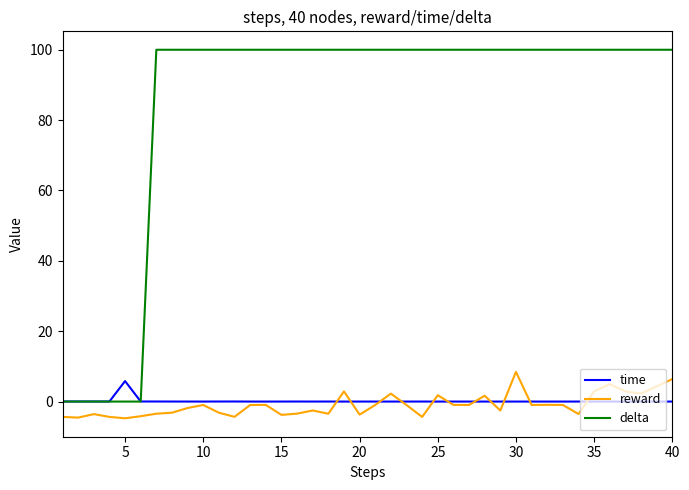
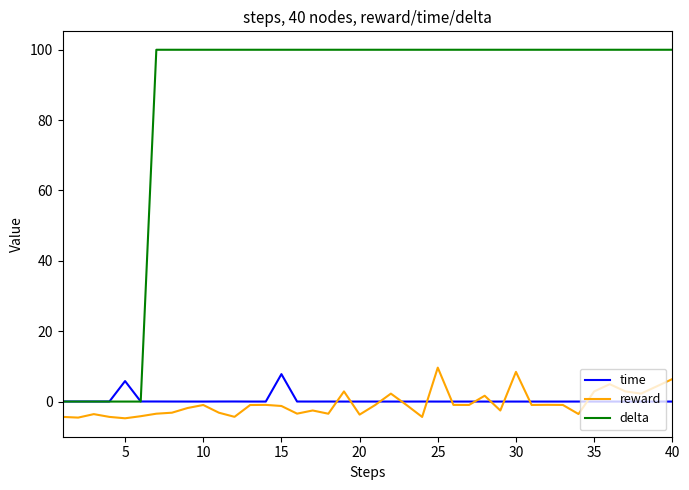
  {
    "time": {
      "5": 6,
      "10": 0,
-     "15": 0,
+     "15": 8,
      "20": 0,
      "25": 0,
      "30": 0,
      "40": 0
    },
    "reward": {
      "5": -5,
      "10": -1,
-     "15": -4,
+     "15": -1,
      "20": -4,
-     "25": 2,
+     "25": 10,
      "30": 8,
      "40": 6
    },
    "delta": {
      "5": 0,
      "10": 100,
      "15": 100,
      "20": 100,
      "25": 100,
      "30": 100,
      "35": 100,
      "40": 100
    }
  }
